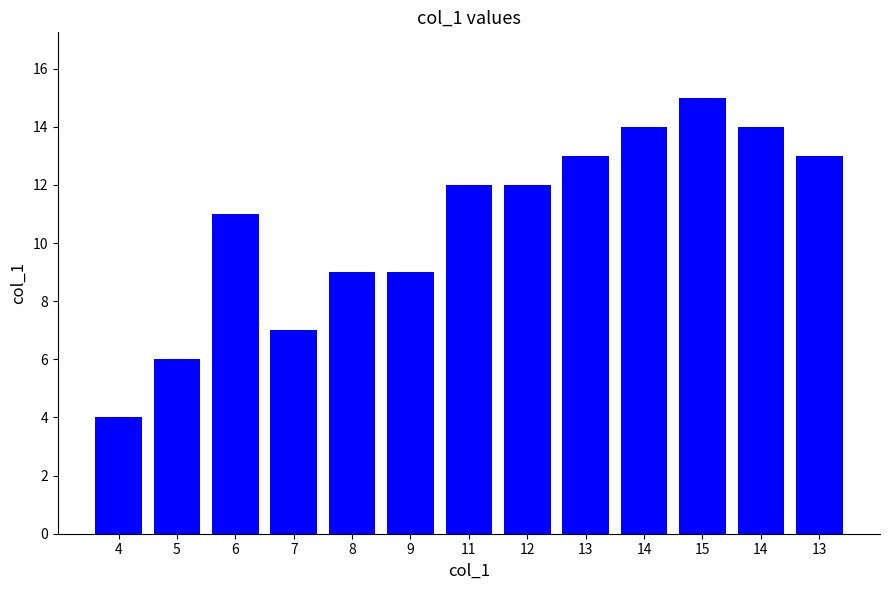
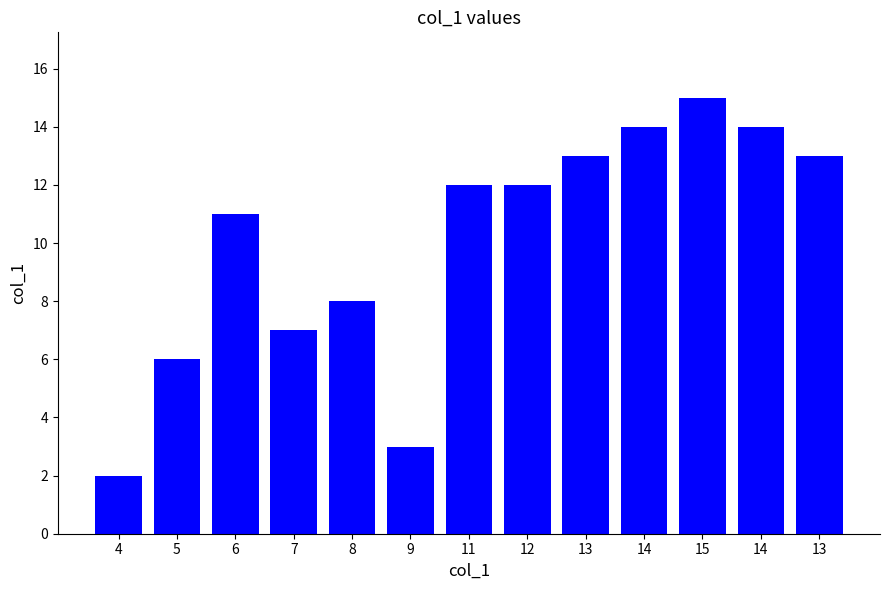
  {
-   "4": 4,
+   "4": 2,
    "5": 6,
    "6": 11,
    "7": 7,
-   "8": 9,
-   "9": 9,
+   "8": 8,
+   "9": 3,
    "11": 12,
    "12": 12,
    "15": 15
  }
